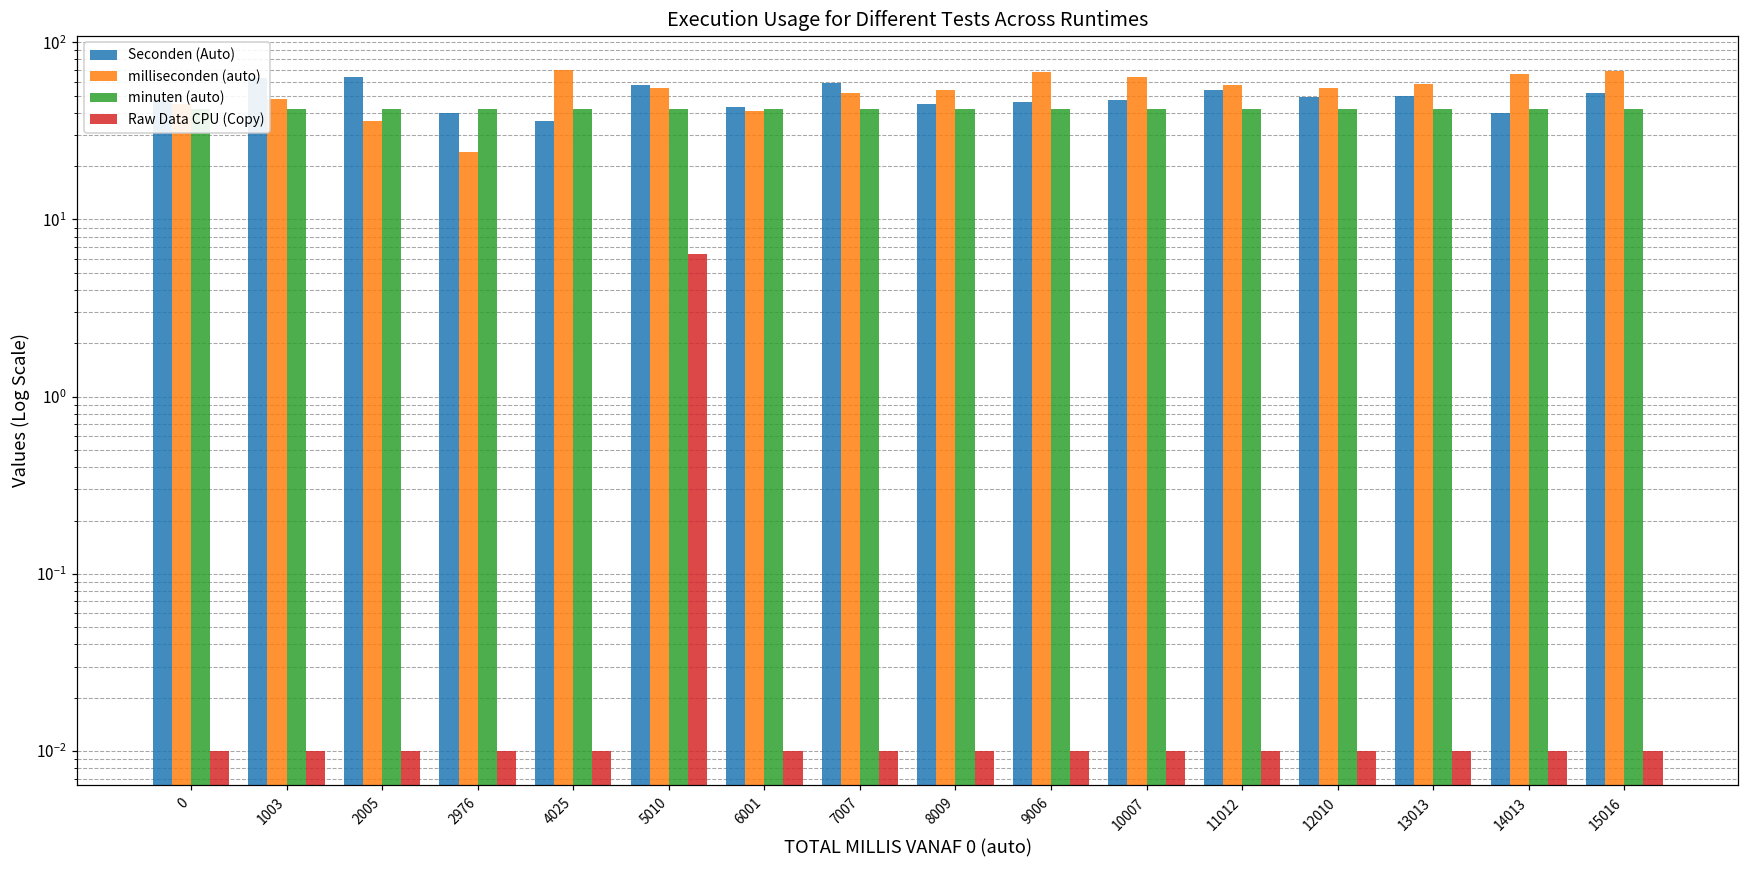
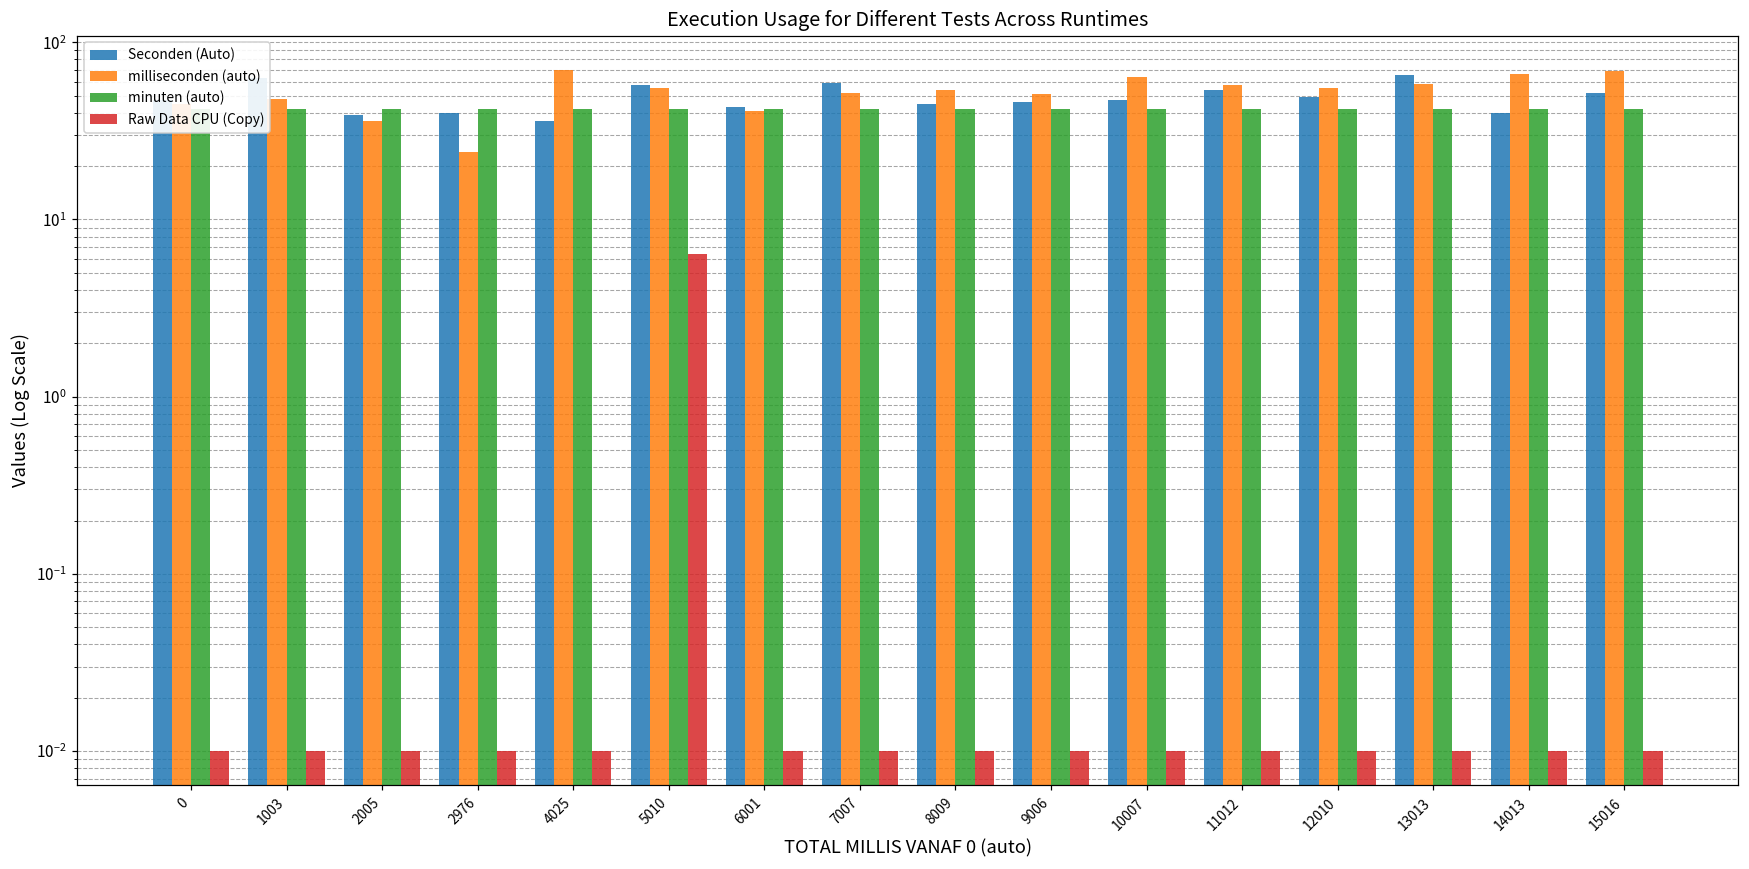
  {
    "Seconden (Auto)": {
-     "2005": 64,
+     "2005": 39,
      "2976": 40,
      "4025": 36,
      "5010": 57,
      "6001": 43,
      "7007": 59,
      "8009": 45,
      "9006": 46,
      "10007": 47,
      "11012": 54,
      "12010": 49,
-     "13013": 50,
+     "13013": 65,
      "14013": 40,
      "15016": 52
    },
    "milliseconden (auto)": {
      "1003": 48,
      "2005": 36,
      "2976": 24,
      "4025": 70,
      "5010": 55,
      "6001": 41,
      "7007": 52,
      "8009": 54,
-     "9006": 68,
+     "9006": 51,
      "10007": 64,
      "11012": 57,
      "12010": 55,
      "13013": 58,
      "14013": 66,
      "15016": 69
    },
    "minuten (auto)": {
      "1003": 42,
      "2005": 42,
      "2976": 42,
      "4025": 42,
      "5010": 42,
      "6001": 42,
      "7007": 42,
      "8009": 42,
      "9006": 42,
      "10007": 42,
      "11012": 42,
      "12010": 42,
      "13013": 42,
      "14013": 42,
      "15016": 42
    },
    "Raw Data CPU (Copy)": {
      "0": 0.010,
      "1003": 0.010,
      "2005": 0.010,
      "2976": 0.010,
      "4025": 0.010,
      "5010": 6.4,
      "6001": 0.010,
      "7007": 0.010,
      "8009": 0.010,
      "9006": 0.010,
      "10007": 0.010,
      "11012": 0.010,
      "12010": 0.010,
      "13013": 0.010,
      "14013": 0.010,
      "15016": 0.010
    }
  }
